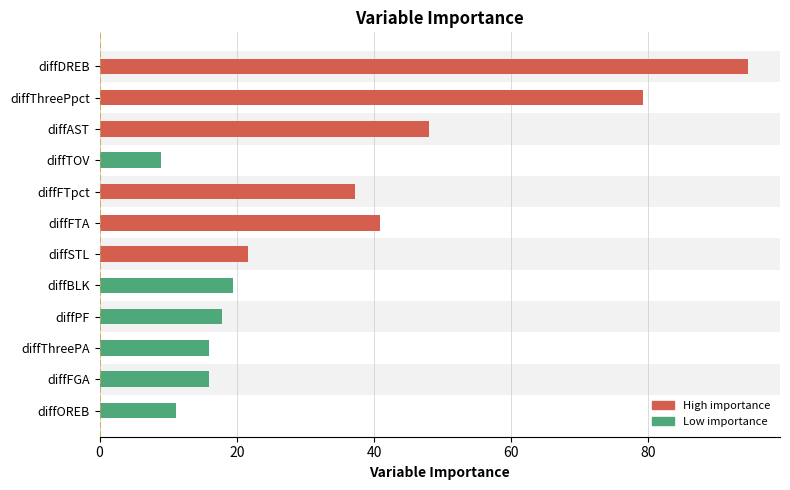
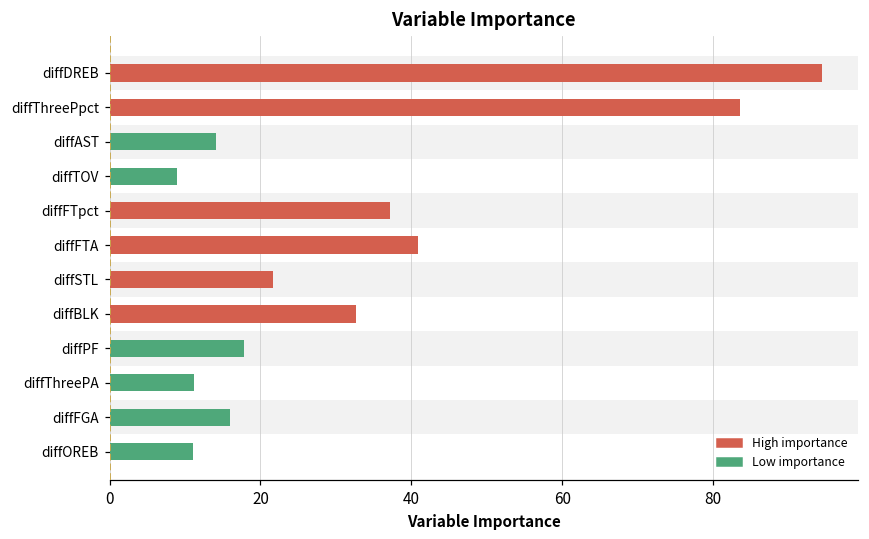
  {
    "diffDREB": 94,
-   "diffThreePpct": 79,
-   "diffAST": 48,
+   "diffThreePpct": 84,
+   "diffAST": 14,
    "diffTOV": 9,
    "diffFTpct": 37,
    "diffFTA": 41,
    "diffSTL": 22,
-   "diffBLK": 19,
+   "diffBLK": 33,
    "diffPF": 18,
-   "diffThreePA": 16,
+   "diffThreePA": 11,
    "diffFGA": 16,
    "diffOREB": 11
  }
